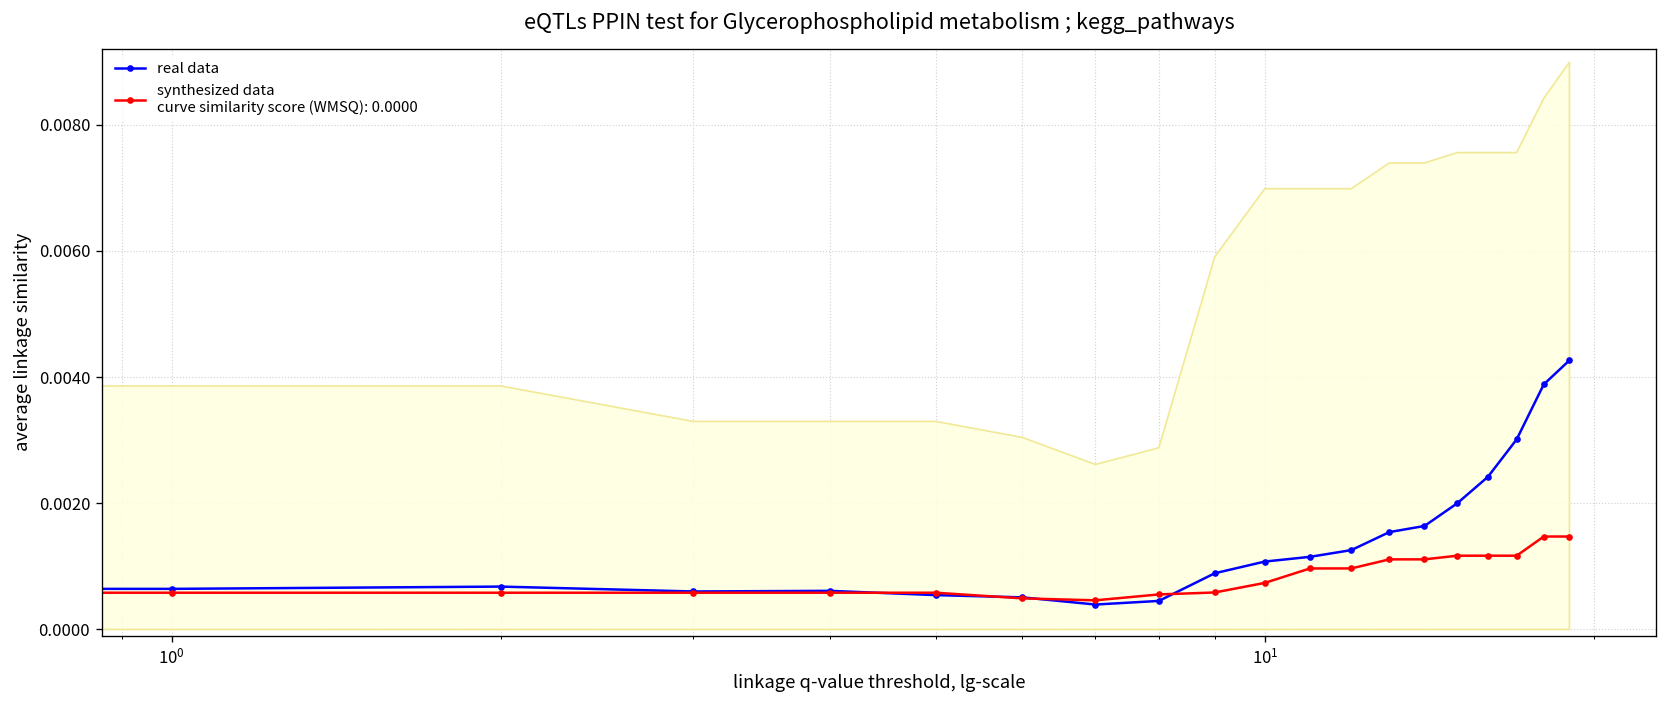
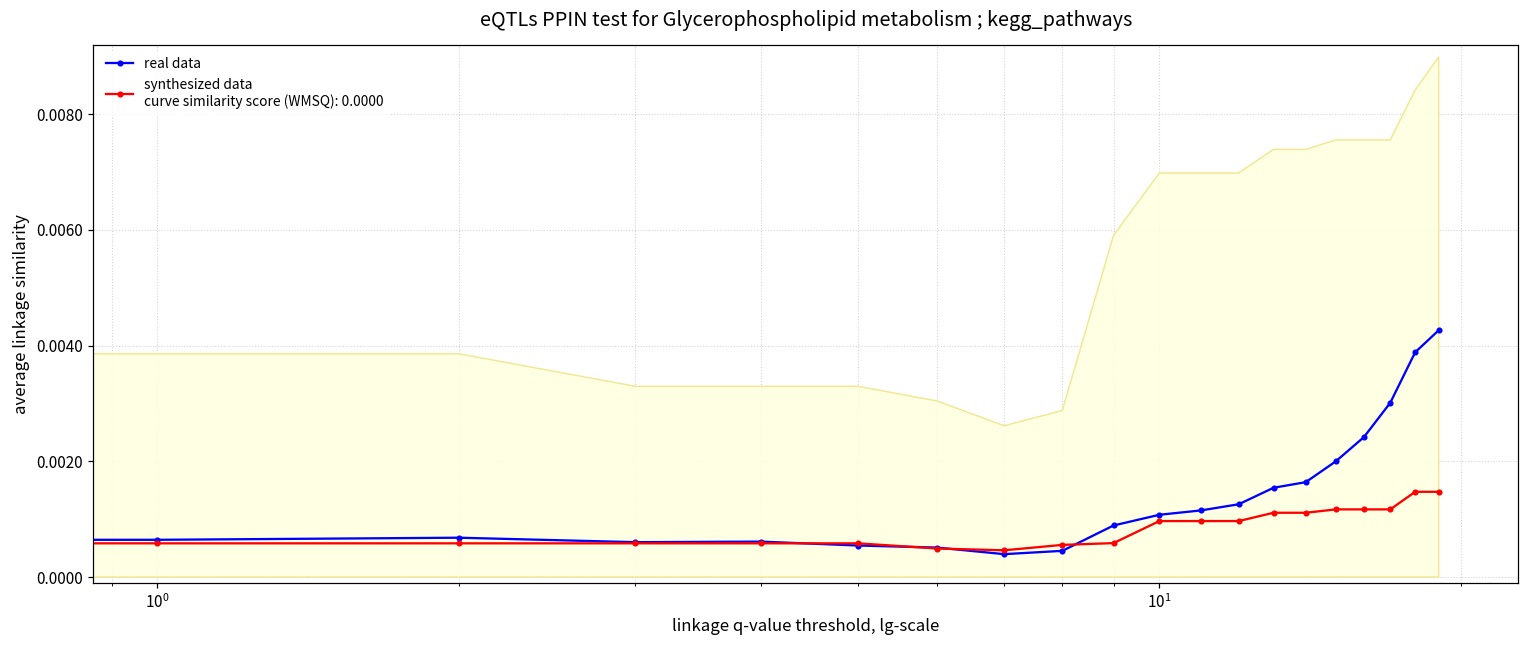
  {
    "real data": {
      "10^0": 0.0006,
      "10^1": 0.0011
    },
    "synthesized data curve similarity score (WMSQ): 0.0000": {
      "10^0": 0.0006,
-     "10^1": 0.0007
+     "10^1": 0.0010
    }
  }
